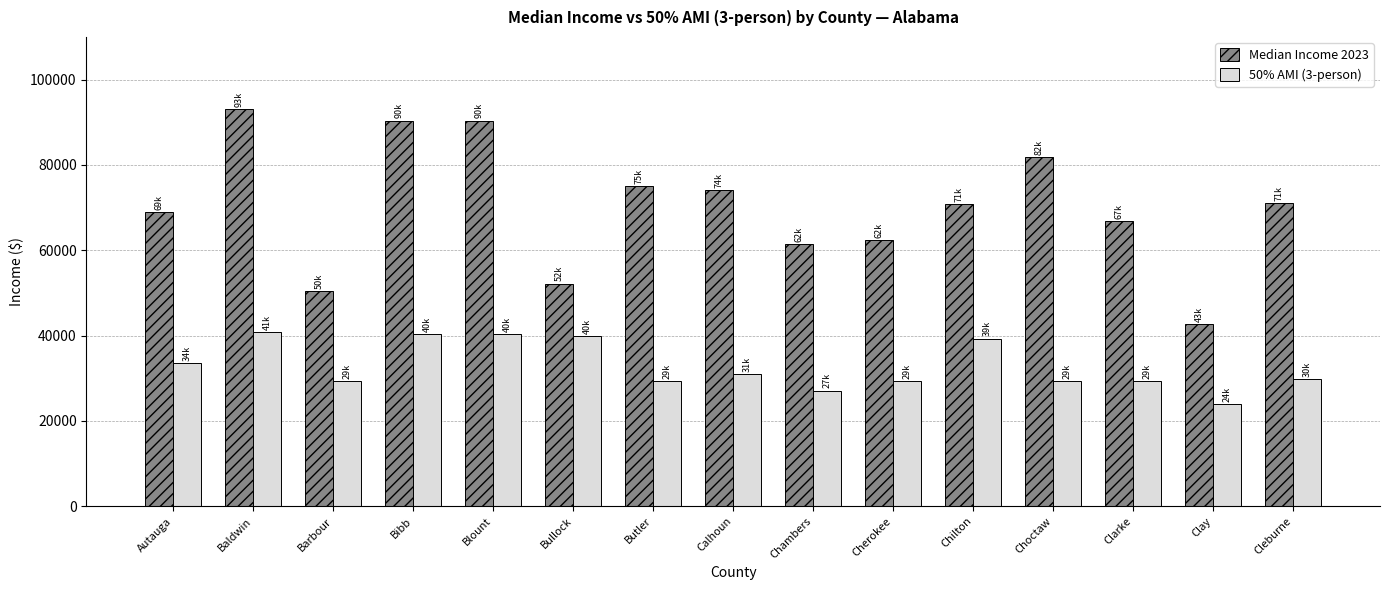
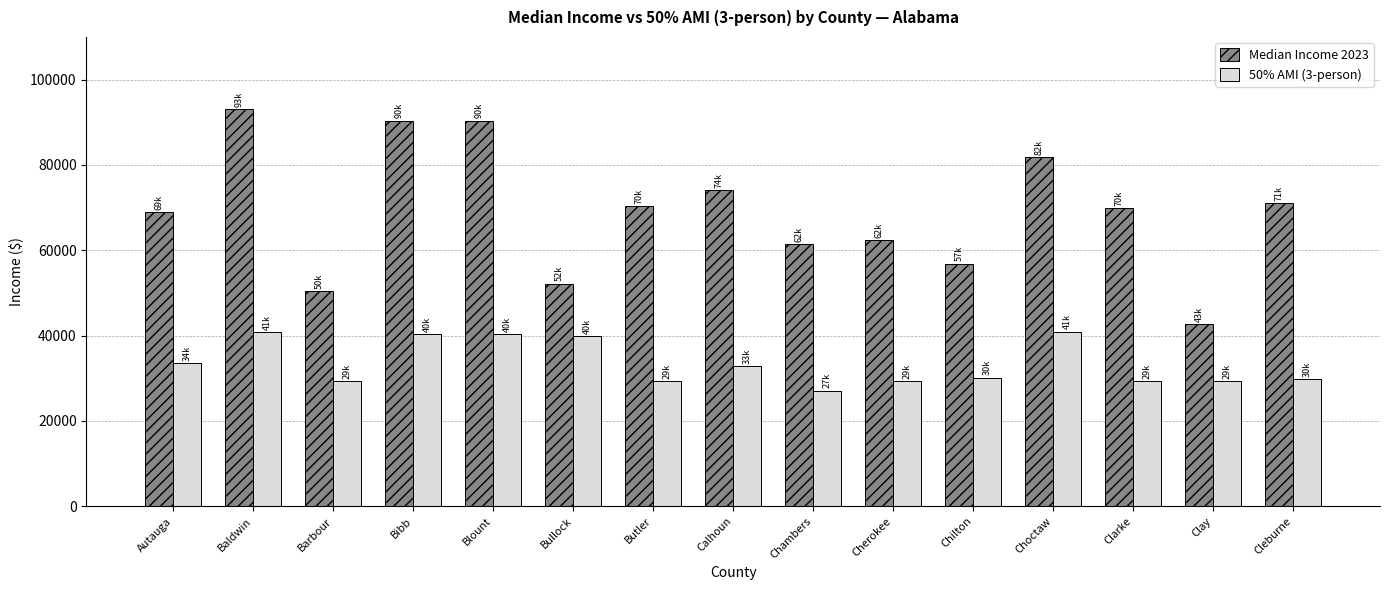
  {
    "Median Income 2023": {
      "Autauga": "69k",
      "Baldwin": "93k",
      "Barbour": "50k",
      "Bibb": "90k",
      "Blount": "90k",
      "Bullock": "52k",
-     "Butler": "75k",
+     "Butler": "70k",
      "Calhoun": "74k",
      "Chambers": "62k",
      "Cherokee": "62k",
-     "Chilton": "71k",
+     "Chilton": "57k",
      "Choctaw": "82k",
-     "Clarke": "67k",
+     "Clarke": "70k",
      "Clay": "43k",
      "Cleburne": "71k"
    },
    "50% AMI (3-person)": {
      "Autauga": "34k",
      "Baldwin": "41k",
      "Barbour": "29k",
      "Bibb": "40k",
      "Blount": "40k",
      "Bullock": "40k",
      "Butler": "29k",
-     "Calhoun": "31k",
+     "Calhoun": "33k",
      "Chambers": "27k",
      "Cherokee": "29k",
-     "Chilton": "39k",
-     "Choctaw": "29k",
+     "Chilton": "30k",
+     "Choctaw": "41k",
      "Clarke": "29k",
-     "Clay": "24k",
+     "Clay": "29k",
      "Cleburne": "30k"
    }
  }
